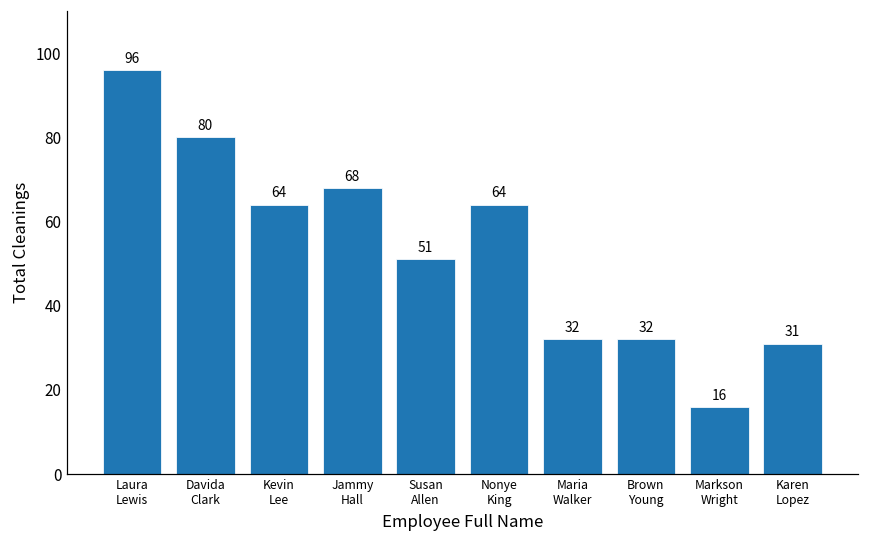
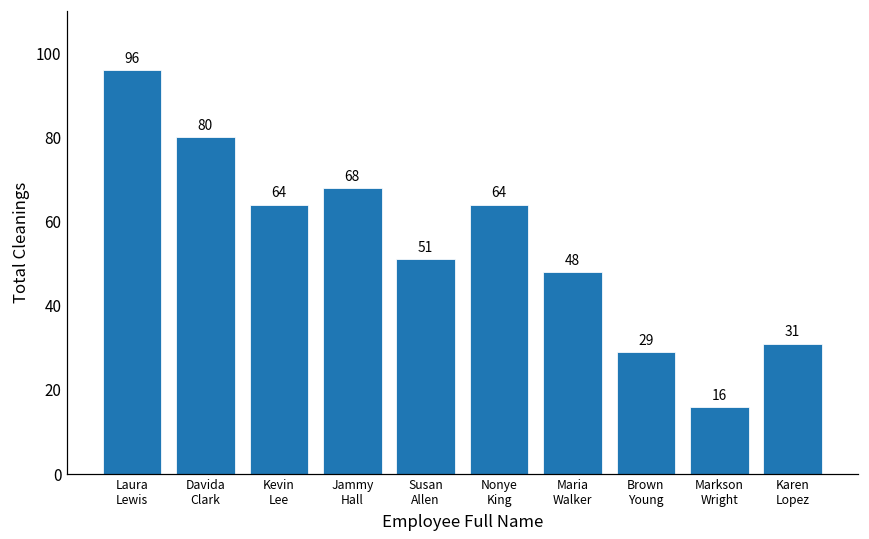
  {
    "Laura Lewis": 96,
    "Davida Clark": 80,
    "Kevin Lee": 64,
    "Jammy Hall": 68,
    "Susan Allen": 51,
    "Nonye King": 64,
-   "Maria Walker": 32,
-   "Brown Young": 32,
+   "Maria Walker": 48,
+   "Brown Young": 29,
    "Markson Wright": 16,
    "Karen Lopez": 31
  }
